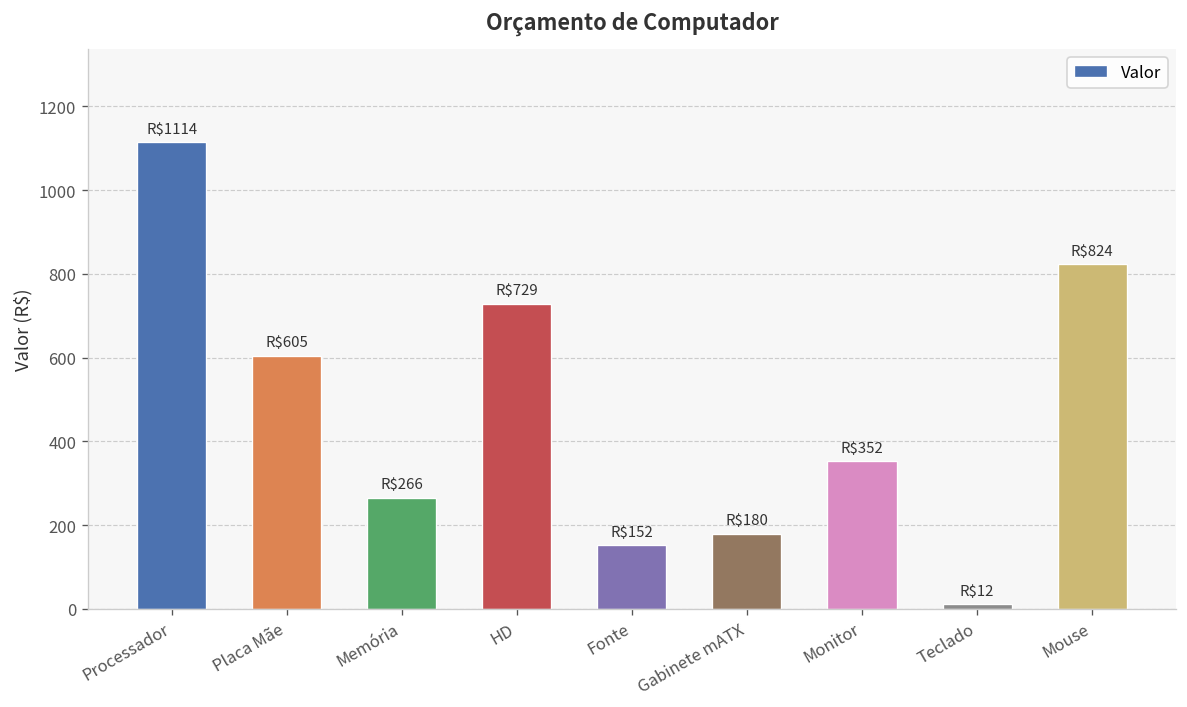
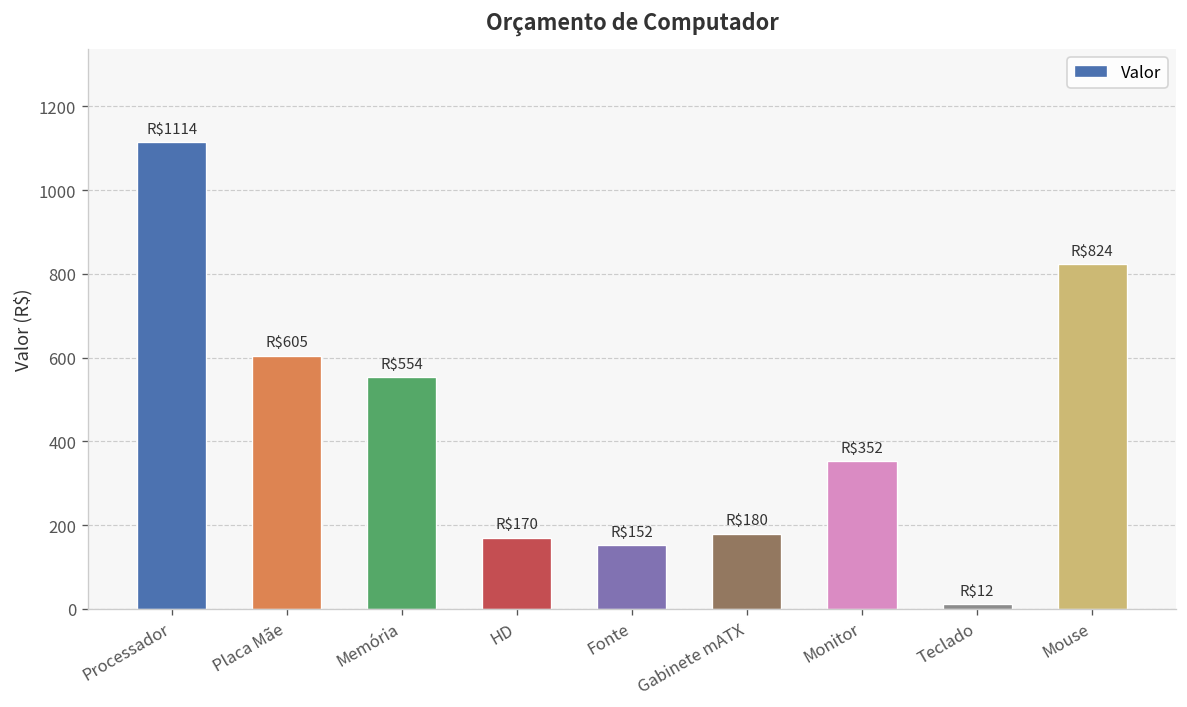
  {
    "Processador": "$1114",
    "Placa Mãe": "$605",
-   "Memória": "$266",
-   "HD": "$729",
+   "Memória": "$554",
+   "HD": "$170",
    "Fonte": "$152",
    "Gabinete mATX": "$180",
    "Monitor": "$352",
    "Teclado": "$12",
    "Mouse": "$824"
  }
